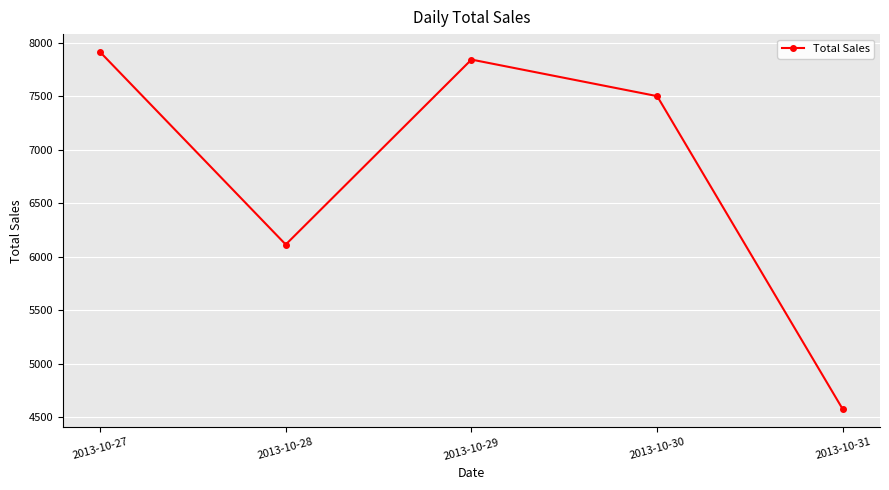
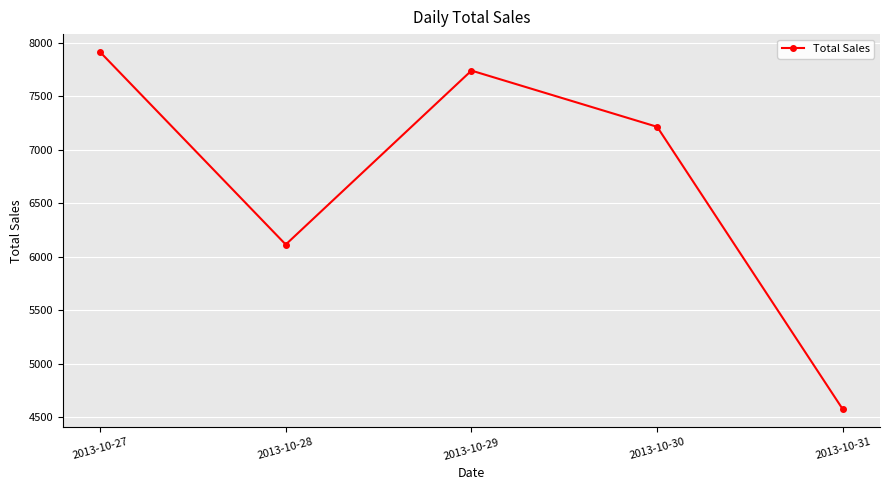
  {
    "2013-10-27": 7920,
    "2013-10-28": 6120,
-   "2013-10-29": 7850,
-   "2013-10-30": 7500,
+   "2013-10-29": 7740,
+   "2013-10-30": 7220,
    "2013-10-31": 4570
  }
